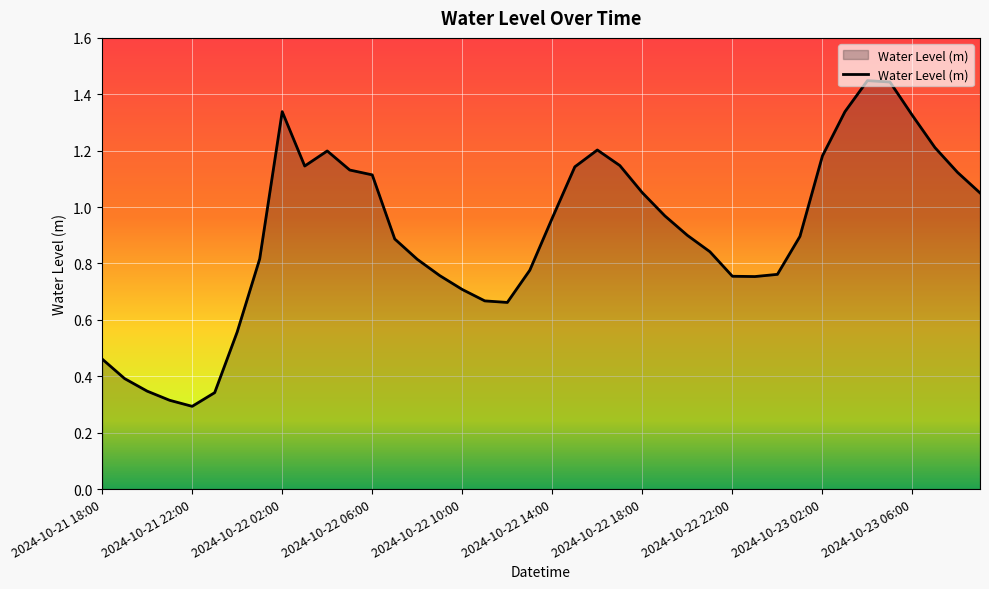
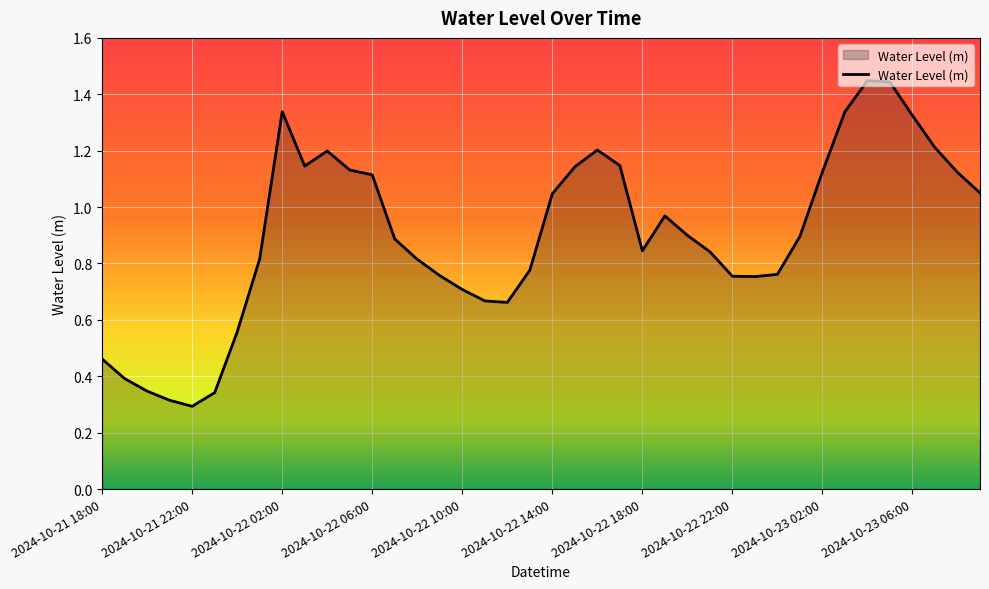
  {
    "2024-10-21 18:00": 0.46,
    "2024-10-21 22:00": 0.29,
    "2024-10-22 02:00": 1.34,
    "2024-10-22 06:00": 1.11,
    "2024-10-22 10:00": 0.71,
-   "2024-10-22 14:00": 0.96,
-   "2024-10-22 18:00": 1.05,
+   "2024-10-22 14:00": 1.05,
+   "2024-10-22 18:00": 0.84,
    "2024-10-22 22:00": 0.75,
-   "2024-10-23 02:00": 1.18,
+   "2024-10-23 02:00": 1.13,
    "2024-10-23 06:00": 1.32
  }
